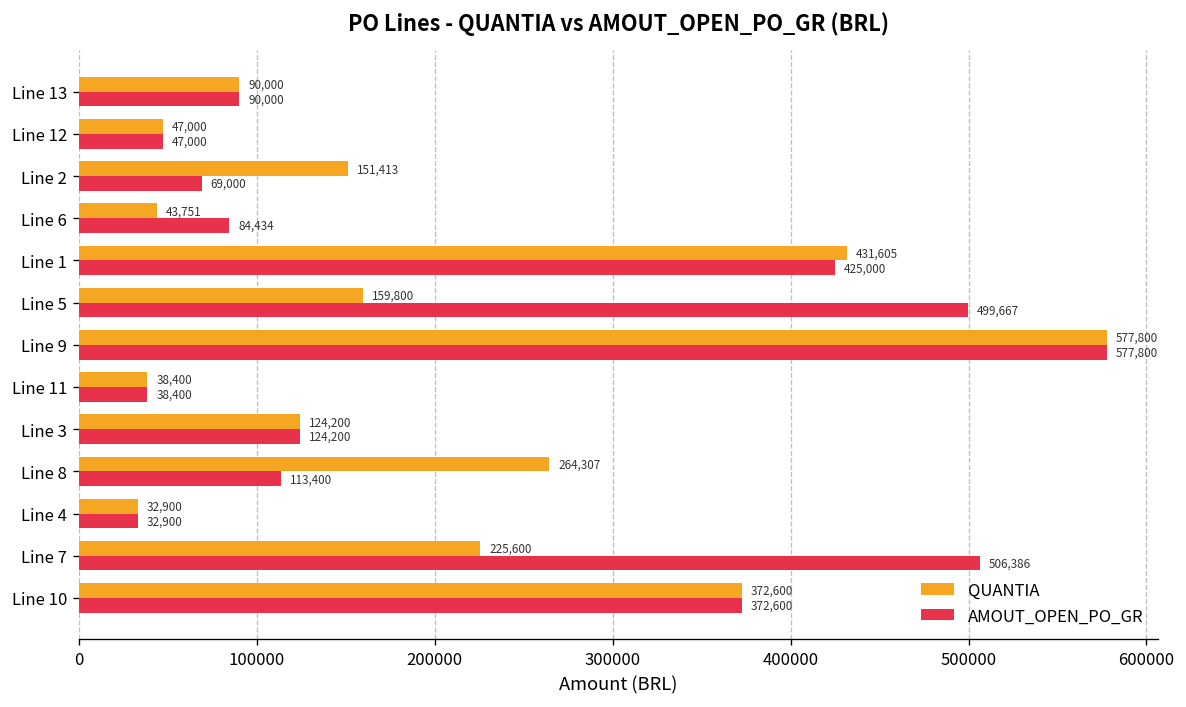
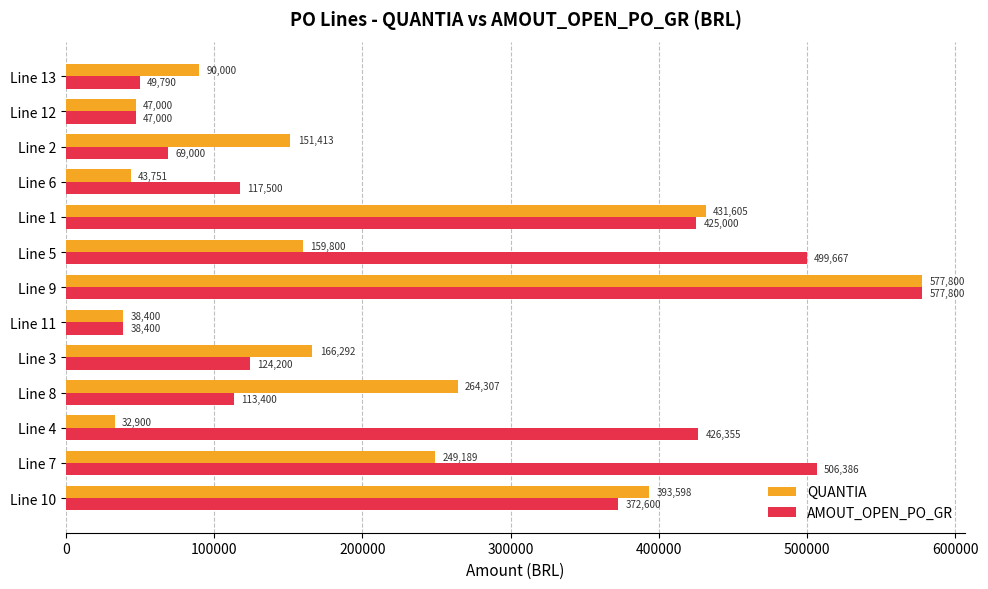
  {
    "QUANTIA": {
      "Line 13": "90,000",
      "Line 12": "47,000",
      "Line 2": "151,413",
      "Line 6": "43,751",
      "Line 1": "431,605",
      "Line 5": "159,800",
      "Line 9": "577,800",
      "Line 11": "38,400",
-     "Line 3": "124,200",
+     "Line 3": "166,292",
      "Line 8": "264,307",
      "Line 4": "32,900",
-     "Line 7": "225,600",
-     "Line 10": "372,600"
+     "Line 7": "249,189",
+     "Line 10": "393,598"
    },
    "AMOUT_OPEN_PO_GR": {
-     "Line 13": "90,000",
+     "Line 13": "49,790",
      "Line 12": "47,000",
      "Line 2": "69,000",
-     "Line 6": "84,434",
+     "Line 6": "117,500",
      "Line 1": "425,000",
      "Line 5": "499,667",
      "Line 9": "577,800",
      "Line 11": "38,400",
      "Line 3": "124,200",
      "Line 8": "113,400",
-     "Line 4": "32,900",
+     "Line 4": "426,355",
      "Line 7": "506,386",
      "Line 10": "372,600"
    }
  }
